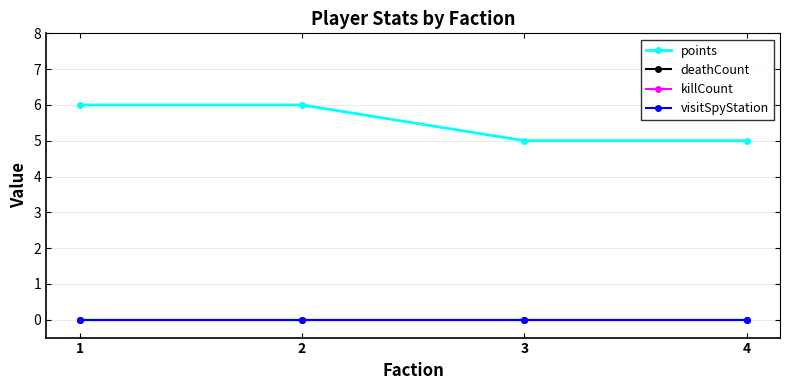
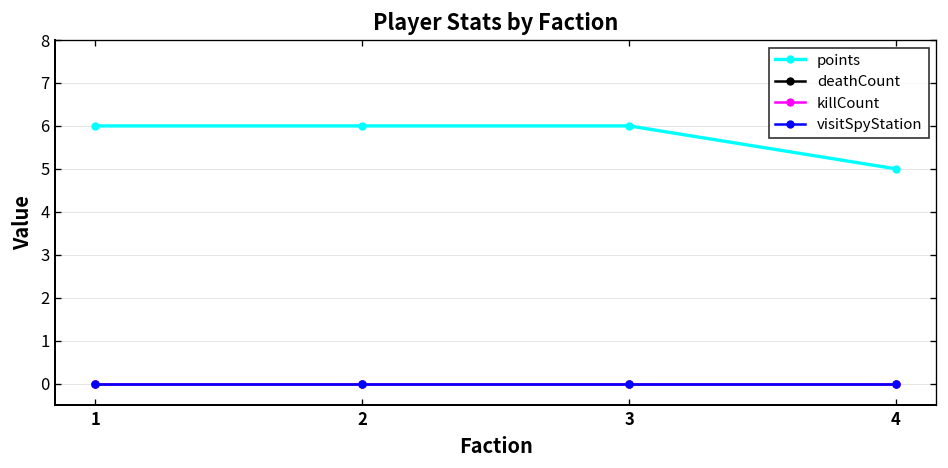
  {
    "points": {
      "1": 6,
      "2": 6,
-     "3": 5,
+     "3": 6,
      "4": 5
    },
    "visitSpyStation": {
      "1": 0,
      "2": 0,
      "3": 0,
      "4": 0
    }
  }
